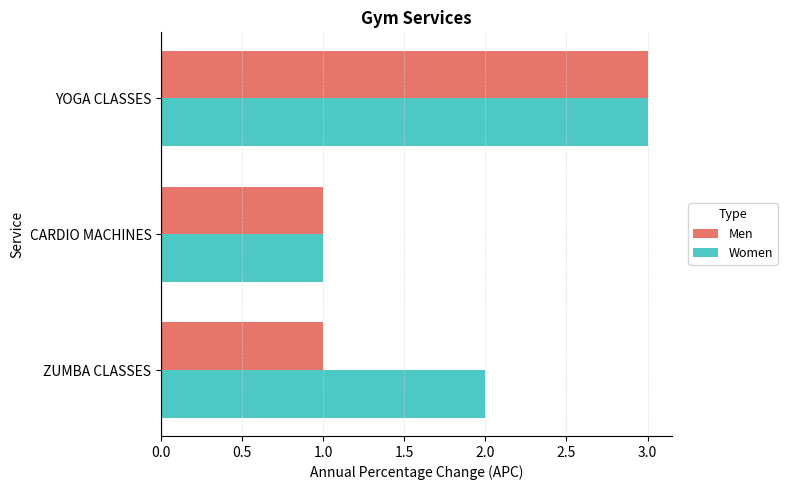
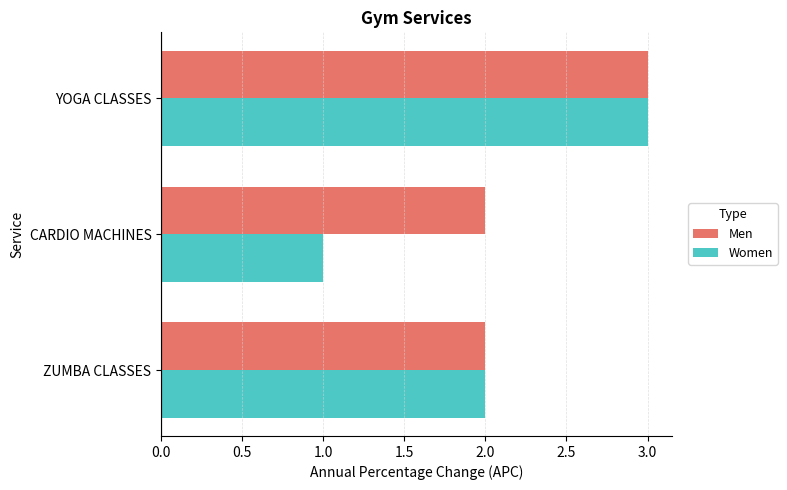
  {
    "Men": {
      "YOGA CLASSES": 3,
-     "CARDIO MACHINES": 1,
-     "ZUMBA CLASSES": 1
+     "CARDIO MACHINES": 2,
+     "ZUMBA CLASSES": 2
    },
    "Women": {
      "YOGA CLASSES": 3,
      "CARDIO MACHINES": 1,
      "ZUMBA CLASSES": 2
    }
  }
